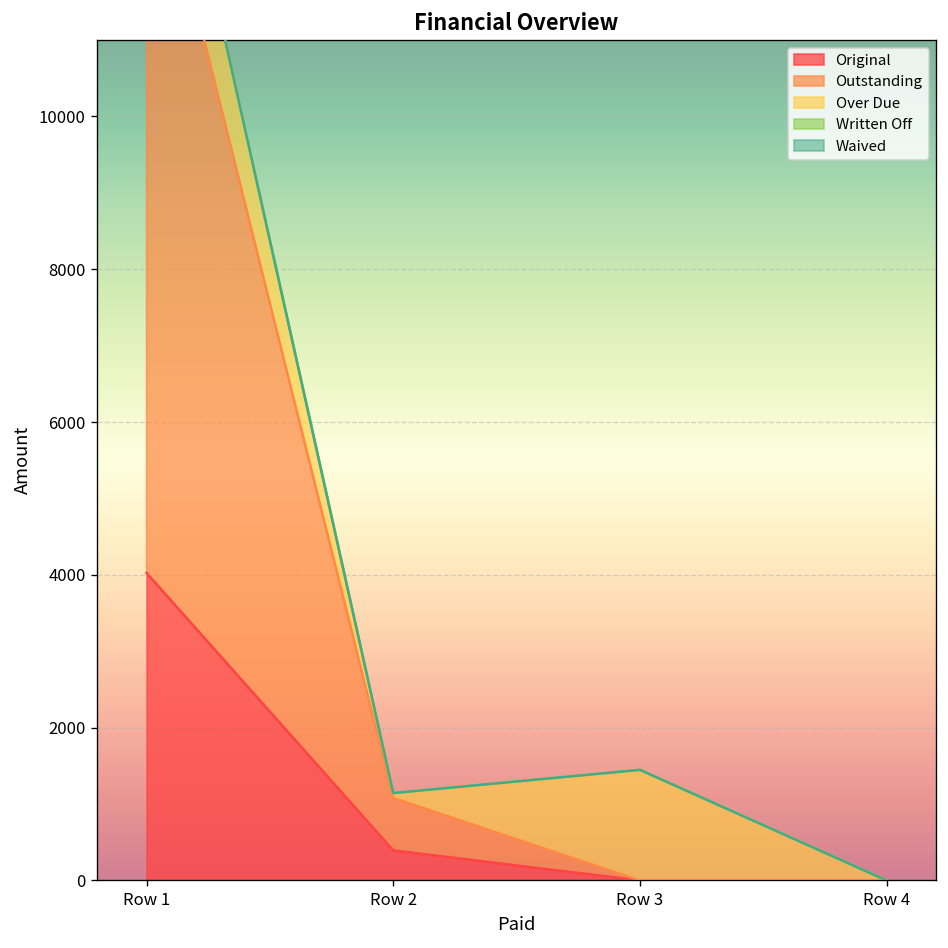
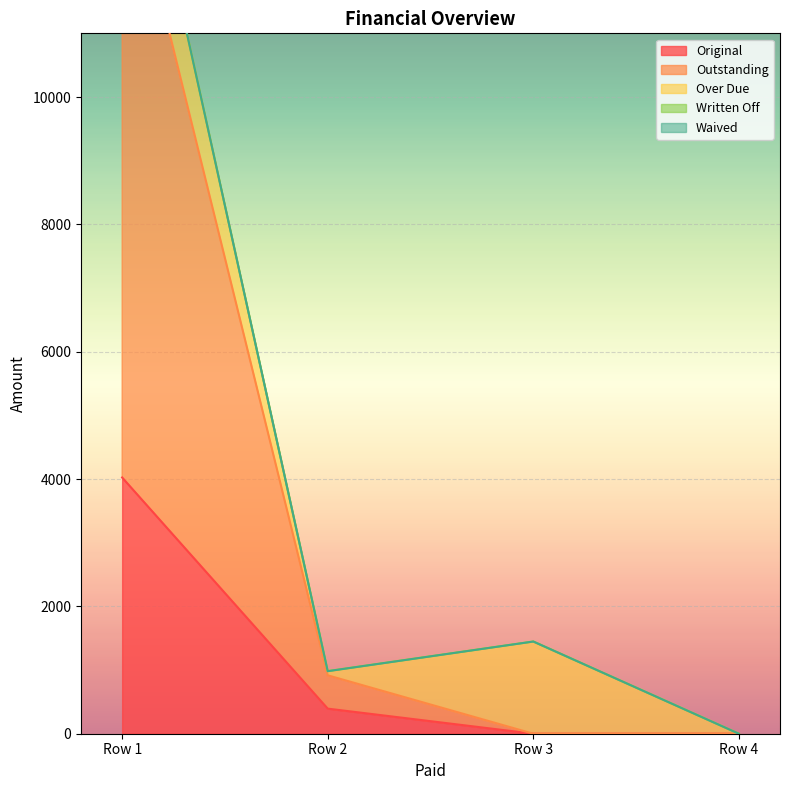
  {
    "Original": {
      "Row 1": 4000,
      "Row 2": 400
    },
    "Outstanding": {
-     "Row 2": 700
+     "Row 2": 500
    }
  }
